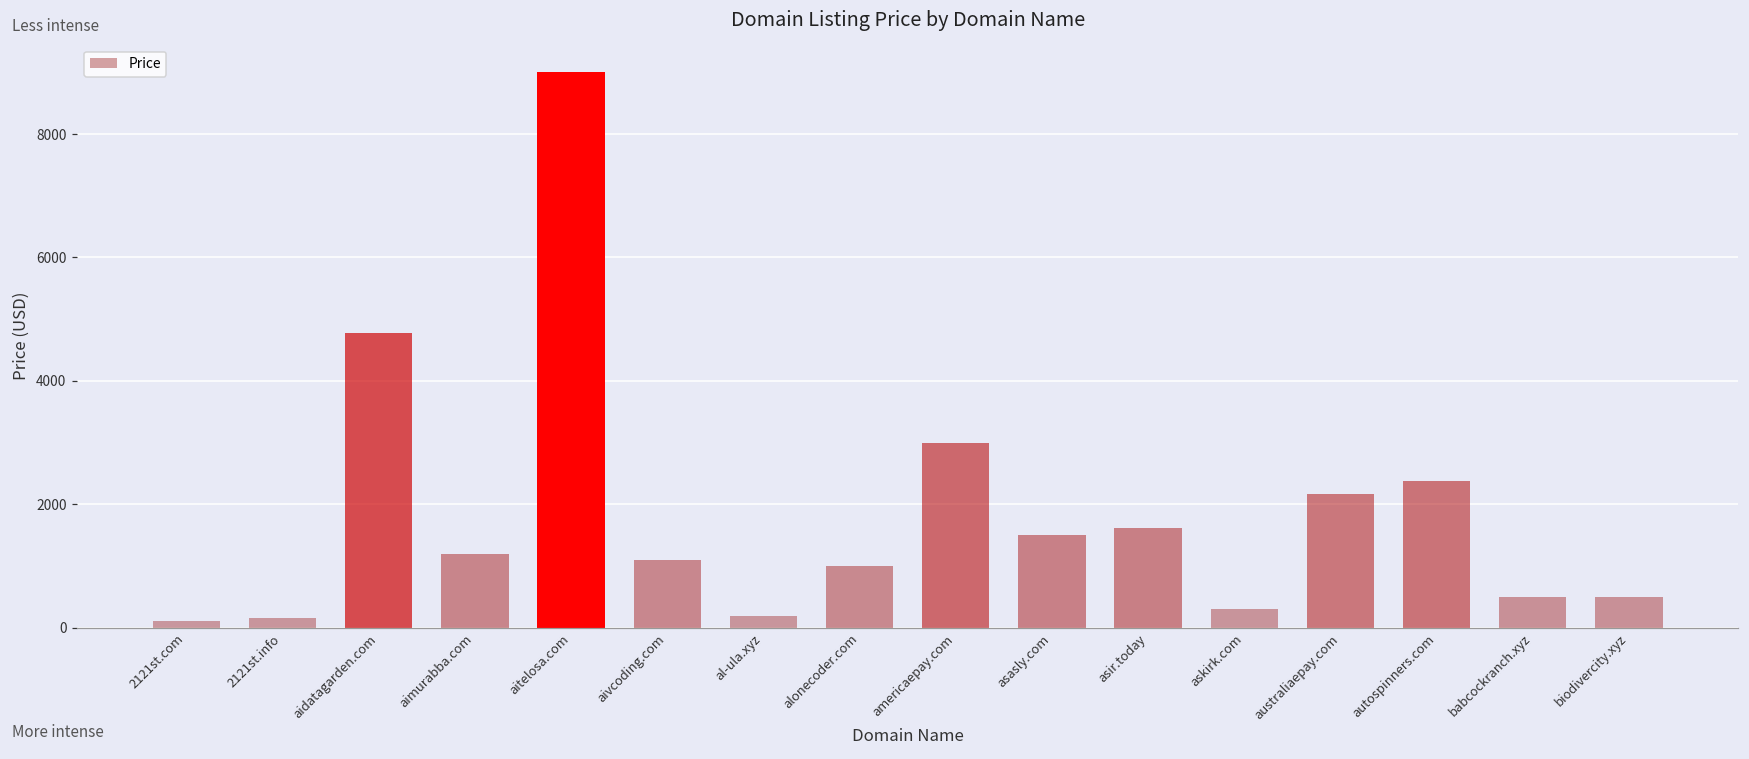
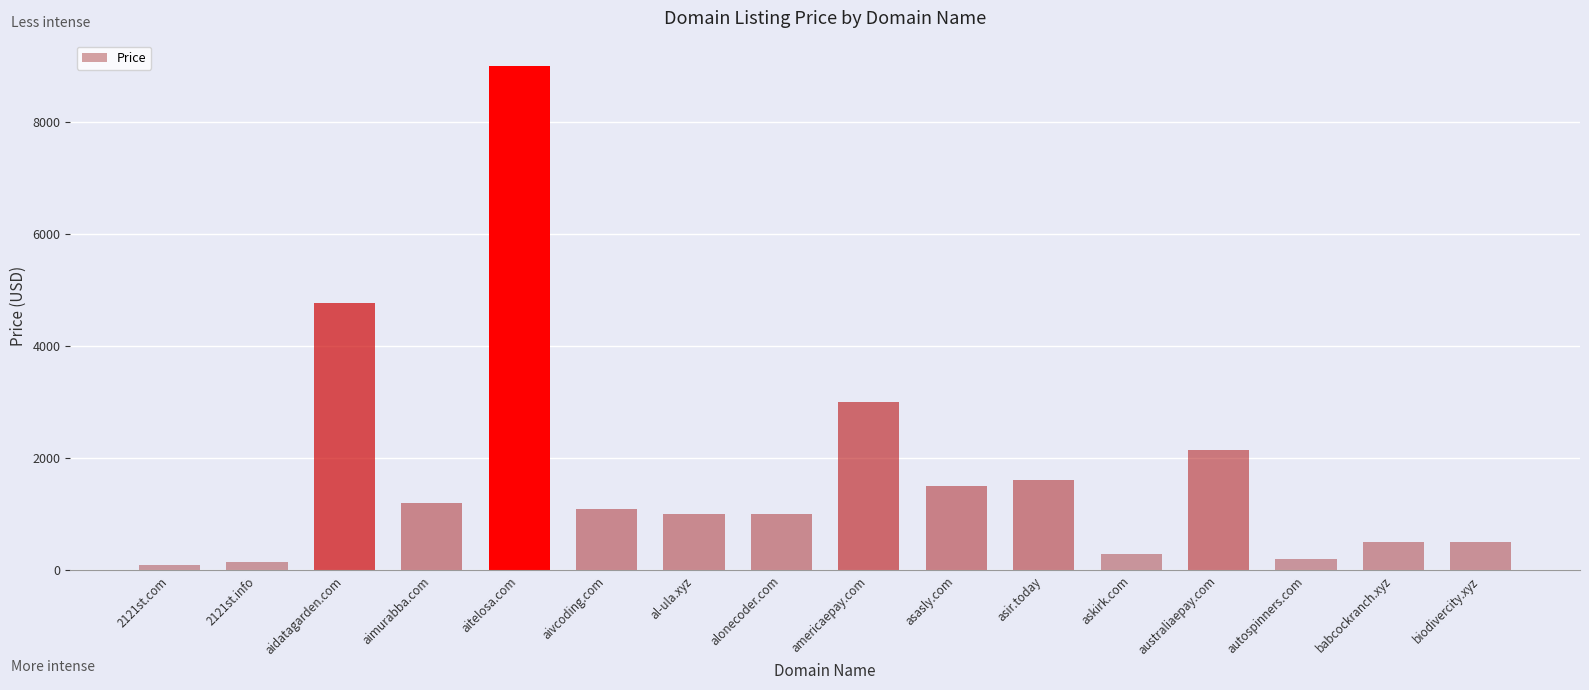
  {
    "2121st.com": 100,
    "2121st.info": 200,
    "aidatagarden.com": 4800,
    "aimurabba.com": 1200,
    "aitelosa.com": 9000,
    "aivcoding.com": 1100,
-   "al-ula.xyz": 200,
+   "al-ula.xyz": 1000,
    "alonecoder.com": 1000,
    "americaepay.com": 3000,
    "asasly.com": 1500,
    "asir.today": 1600,
    "askirk.com": 300,
    "australiaepay.com": 2200,
-   "autospinners.com": 2400,
+   "autospinners.com": 200,
    "babcockranch.xyz": 500,
    "biodivercity.xyz": 500
  }
